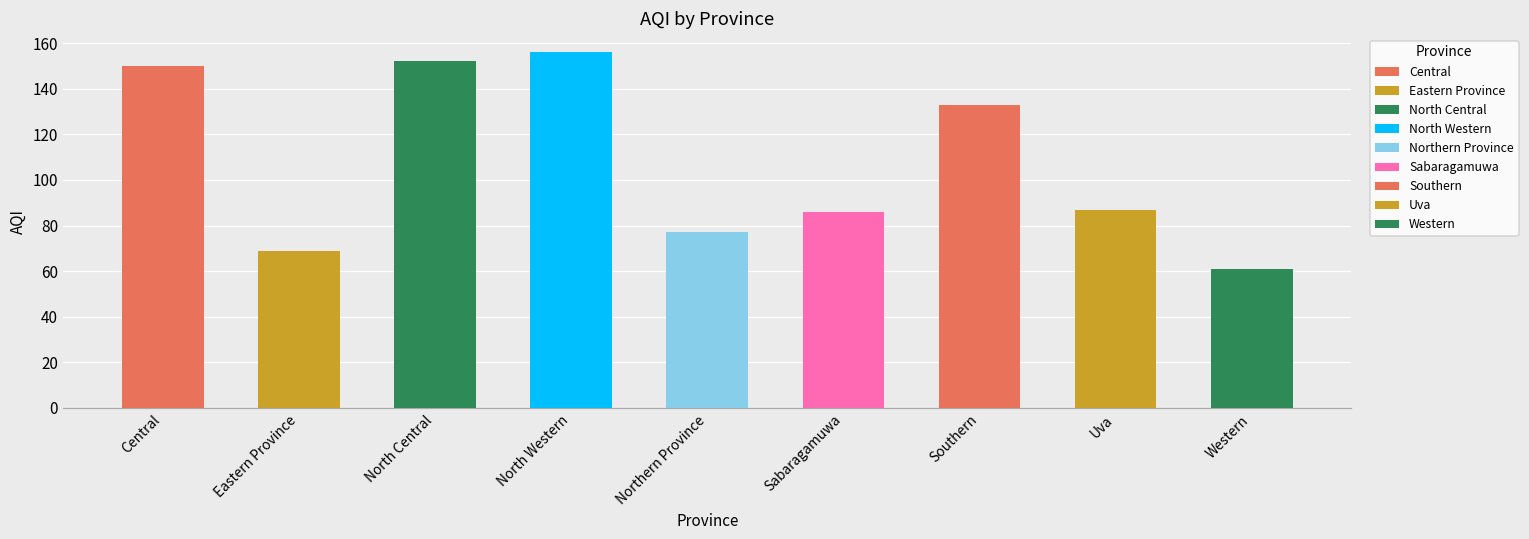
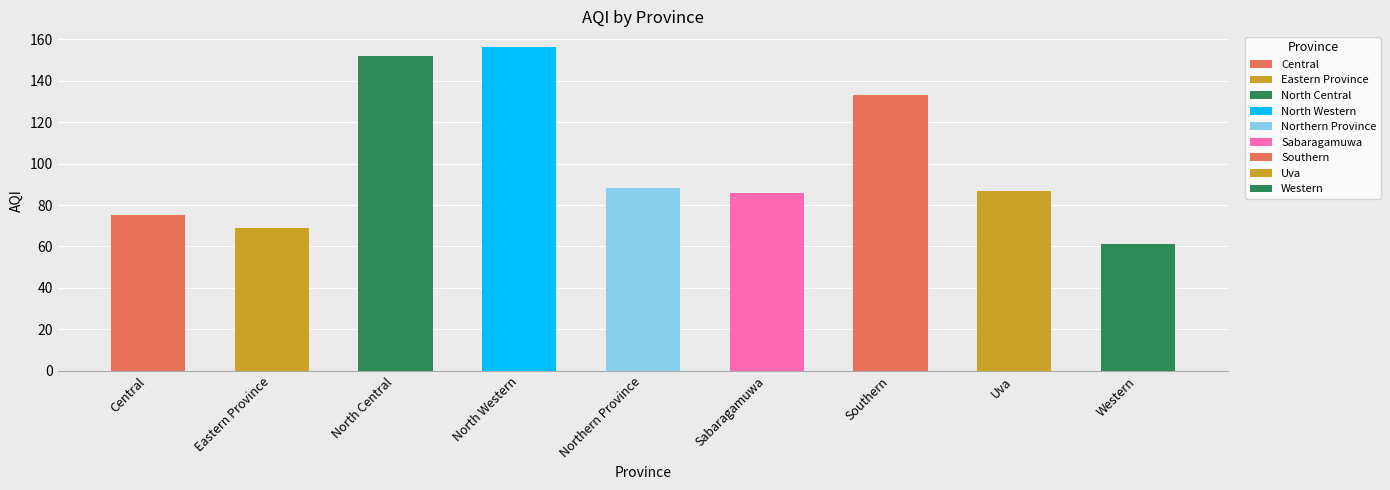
  {
-   "Central": 150,
+   "Central": 75,
    "Eastern Province": 69,
    "North Central": 152,
    "North Western": 156,
-   "Northern Province": 77,
+   "Northern Province": 88,
    "Sabaragamuwa": 86,
    "Southern": 133,
    "Uva": 87,
    "Western": 61
  }
